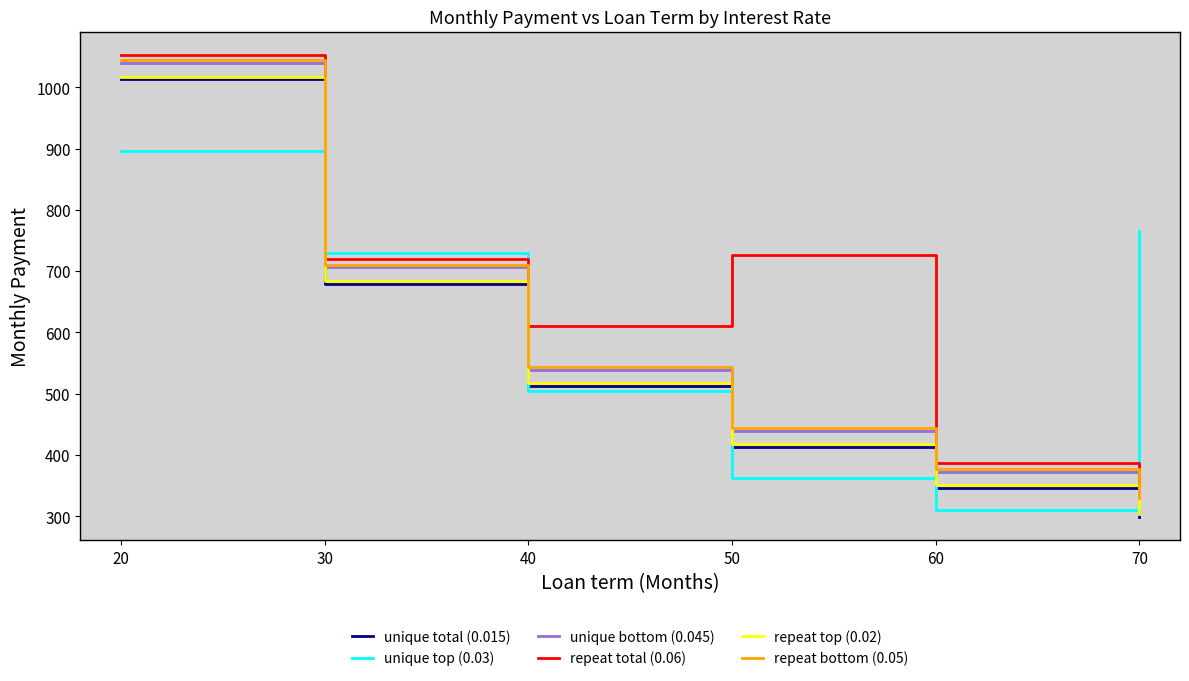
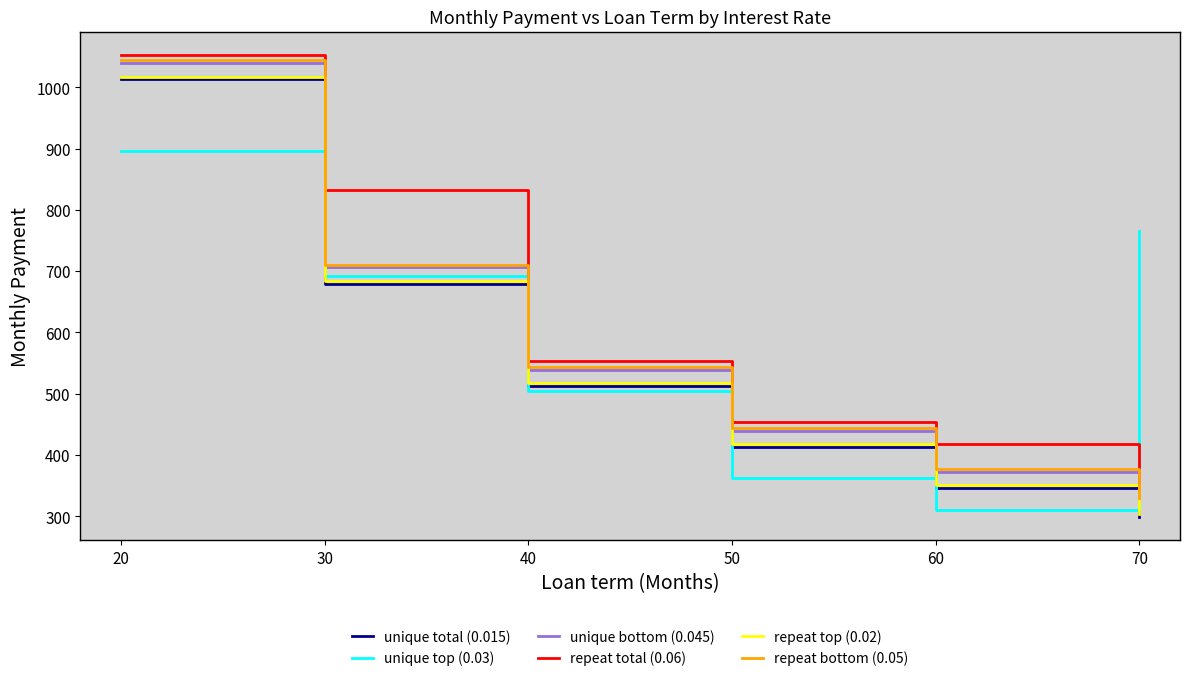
  {
    "unique total (0.015)": {
      "20": 1010,
      "30": 680,
      "40": 510,
      "50": 410,
      "60": 350,
      "70": 300
    },
    "unique top (0.03)": {
      "20": 900,
-     "30": 730,
+     "30": 690,
      "40": 500,
      "50": 360,
      "60": 310,
      "70": 760
    },
    "unique bottom (0.045)": {
      "20": 1040,
      "30": 710,
      "40": 540,
      "50": 440,
      "60": 370,
      "70": 330
    },
    "repeat total (0.06)": {
      "20": 1050,
-     "30": 720,
-     "40": 610,
-     "50": 730,
-     "60": 390,
+     "30": 830,
+     "40": 550,
+     "50": 450,
+     "60": 420,
      "70": 340
    },
    "repeat top (0.02)": {
      "20": 1020,
      "30": 680,
      "40": 520,
      "50": 420,
      "60": 350,
      "70": 300
    },
    "repeat bottom (0.05)": {
      "20": 1040,
      "30": 710,
      "40": 540,
      "50": 440,
      "60": 380,
      "70": 330
    }
  }
